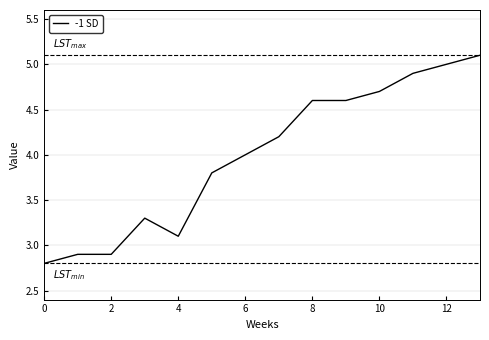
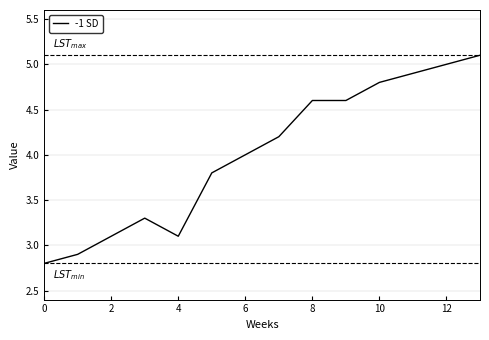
  {
    "0": 2.8,
-   "2": 2.9,
+   "2": 3.1,
    "4": 3.1,
    "6": 4.0,
    "8": 4.6,
-   "10": 4.7,
+   "10": 4.8,
    "12": 5.0
  }
